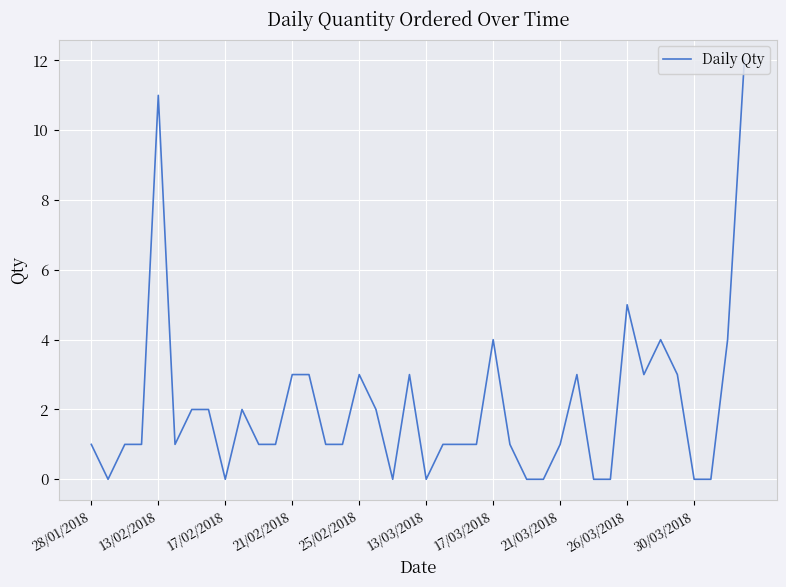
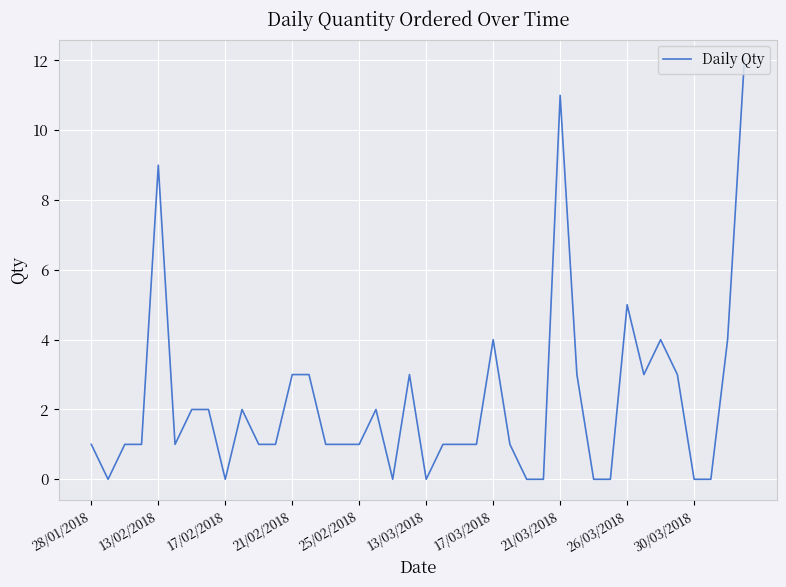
  {
    "28/01/2018": 1,
-   "13/02/2018": 11,
+   "13/02/2018": 9,
    "17/02/2018": 0,
    "21/02/2018": 3,
-   "25/02/2018": 3,
+   "25/02/2018": 1,
    "13/03/2018": 0,
    "17/03/2018": 4,
-   "21/03/2018": 1,
+   "21/03/2018": 11,
    "26/03/2018": 5,
    "30/03/2018": 0
  }
